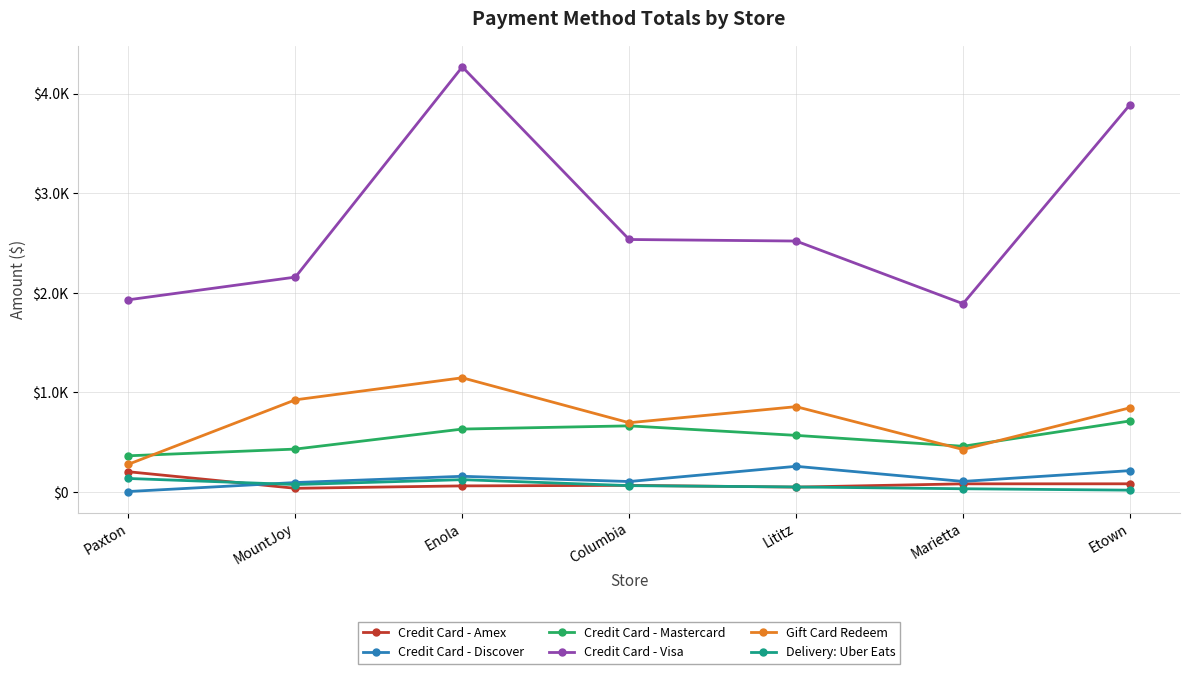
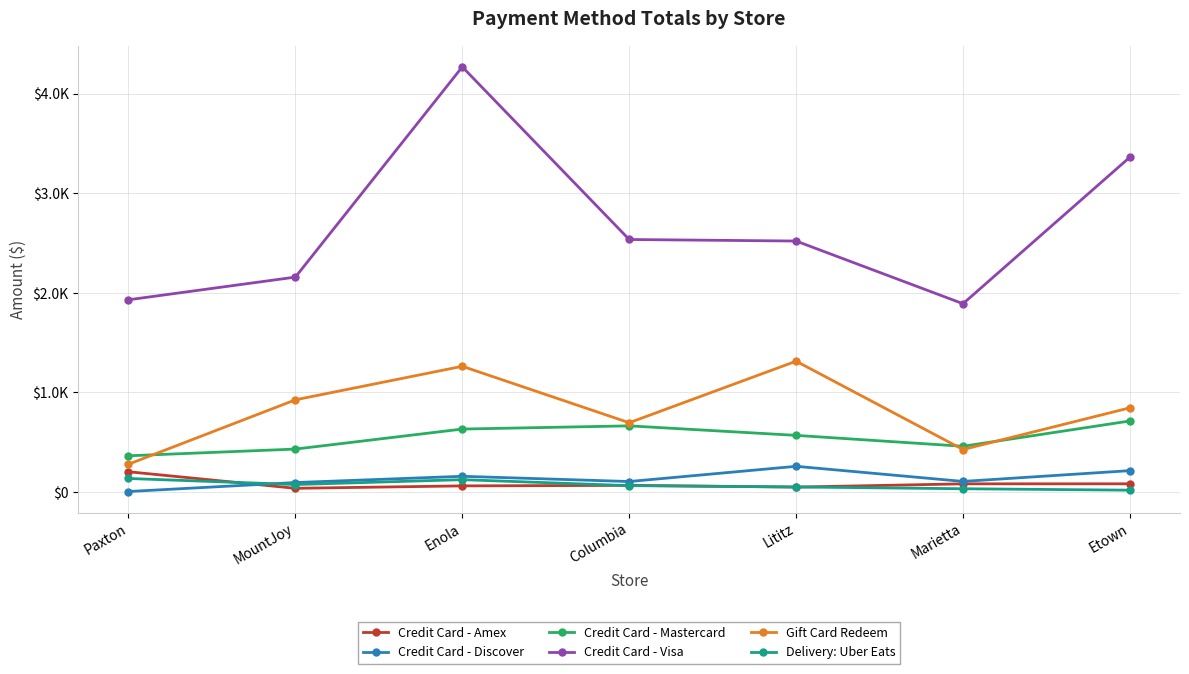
  {
    "Credit Card - Amex": {
      "Paxton": "$200",
      "MountJoy": "$0",
      "Enola": "$100",
      "Etown": "$100"
    },
    "Credit Card - Discover": {
      "Paxton": "$0",
      "Enola": "$200",
      "Columbia": "$100",
      "Lititz": "$300",
      "Etown": "$200"
    },
    "Credit Card - Visa": {
      "Paxton": "$1900",
      "MountJoy": "$2200",
      "Enola": "$4300",
      "Columbia": "$2500",
      "Lititz": "$2500",
      "Marietta": "$1900",
-     "Etown": "$3900"
+     "Etown": "$3400"
    },
    "Gift Card Redeem": {
      "Paxton": "$300",
      "MountJoy": "$900",
-     "Enola": "$1100",
+     "Enola": "$1300",
      "Columbia": "$700",
-     "Lititz": "$900",
+     "Lititz": "$1300",
      "Marietta": "$400",
      "Etown": "$800"
    }
  }
